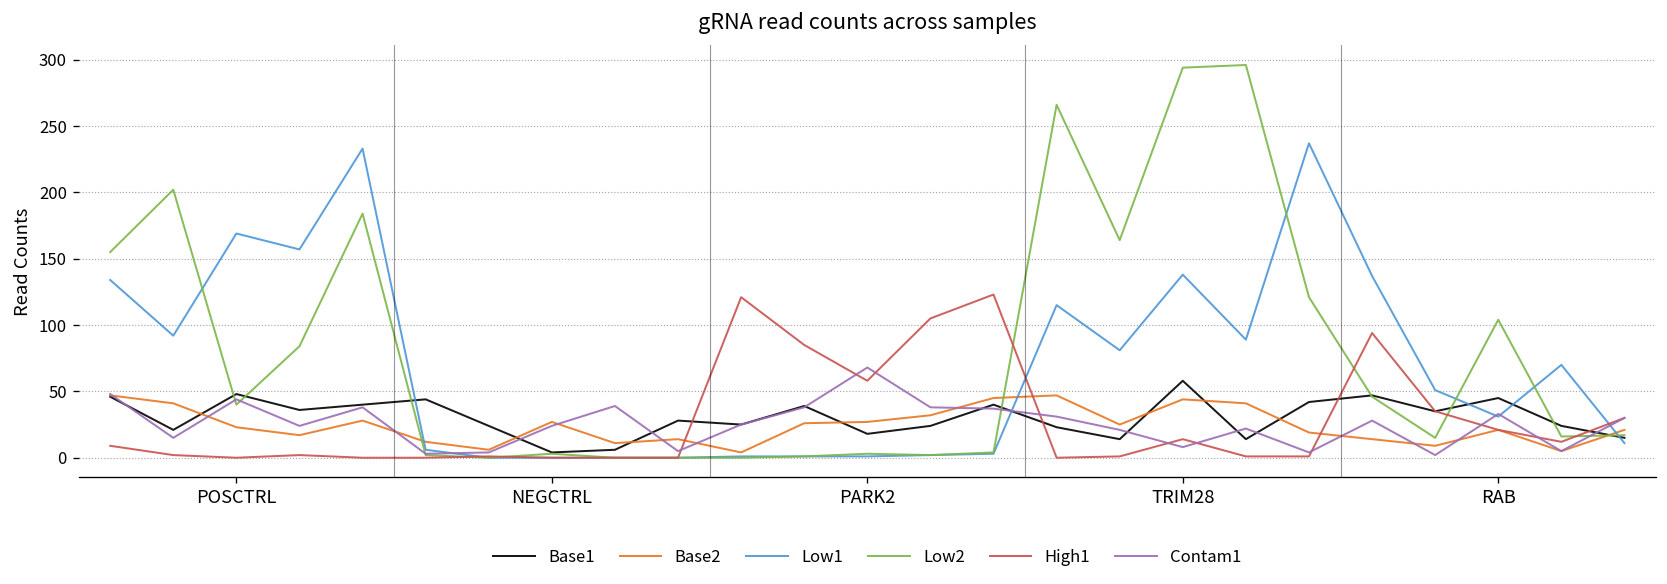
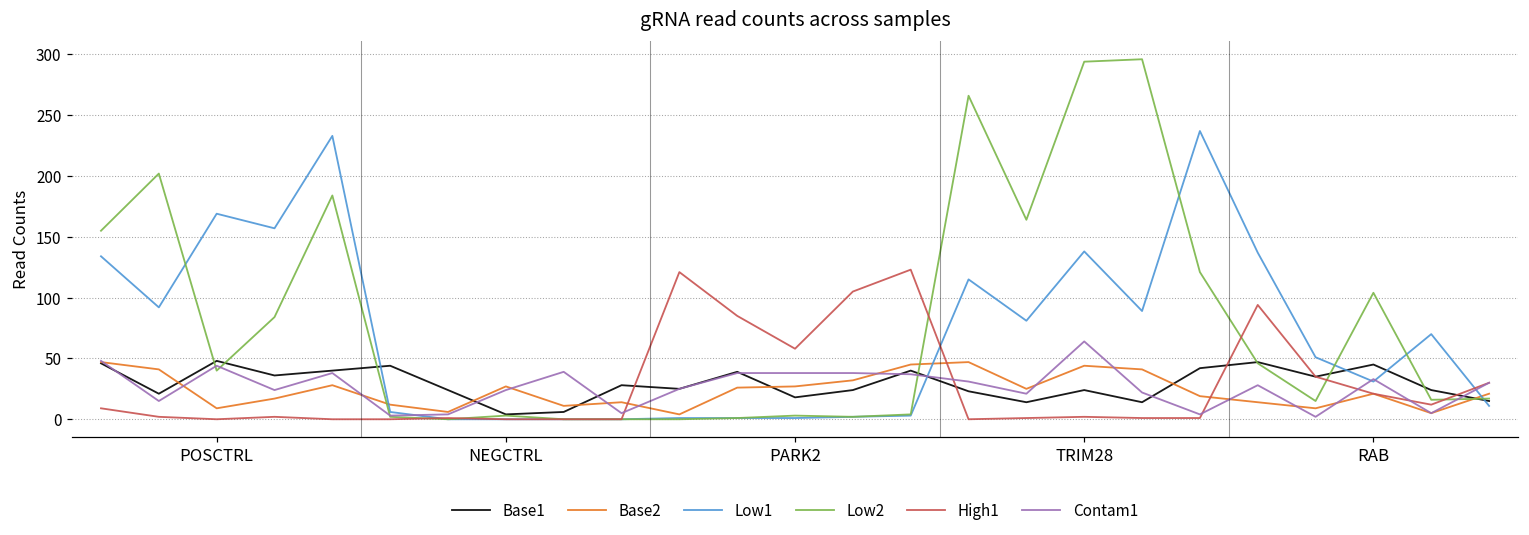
  {
    "Base1": {
      "POSCTRL": 48,
      "PARK2": 18,
-     "TRIM28": 58,
+     "TRIM28": 24,
      "RAB": 45
    },
    "Base2": {
-     "POSCTRL": 23,
+     "POSCTRL": 9,
      "NEGCTRL": 27,
      "PARK2": 27,
      "TRIM28": 44
    },
    "Low1": {
      "POSCTRL": 169,
      "TRIM28": 138
    },
    "Low2": {
      "POSCTRL": 40,
      "TRIM28": 294,
      "RAB": 104
    },
    "High1": {
      "POSCTRL": 0,
      "PARK2": 58,
-     "TRIM28": 14
+     "TRIM28": 2
    },
    "Contam1": {
      "POSCTRL": 44,
      "NEGCTRL": 24,
-     "PARK2": 68,
-     "TRIM28": 8
+     "PARK2": 38,
+     "TRIM28": 64
    }
  }
